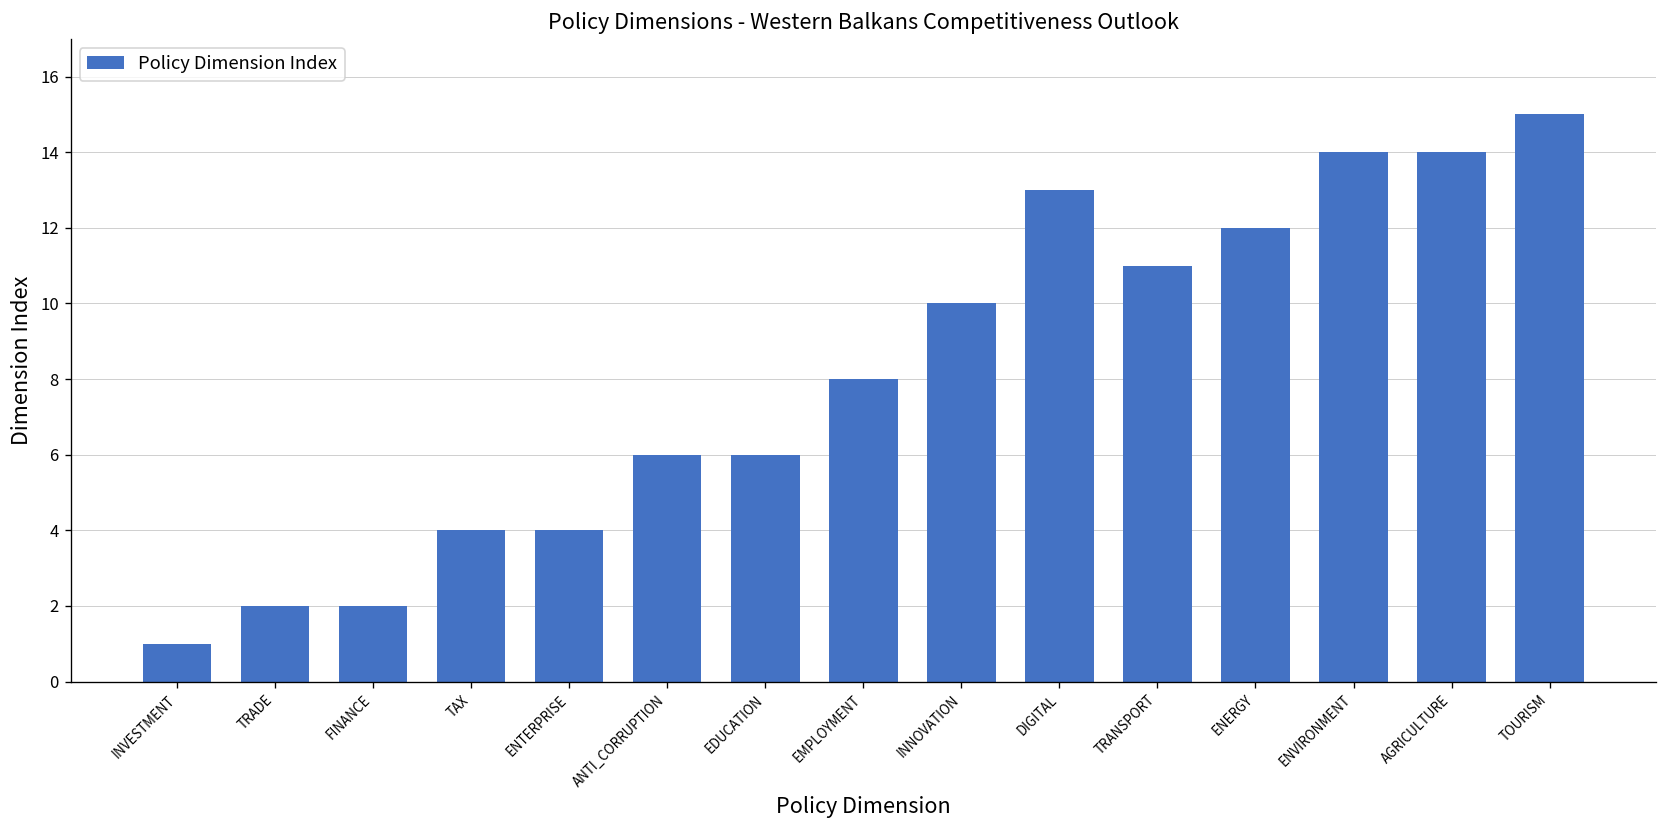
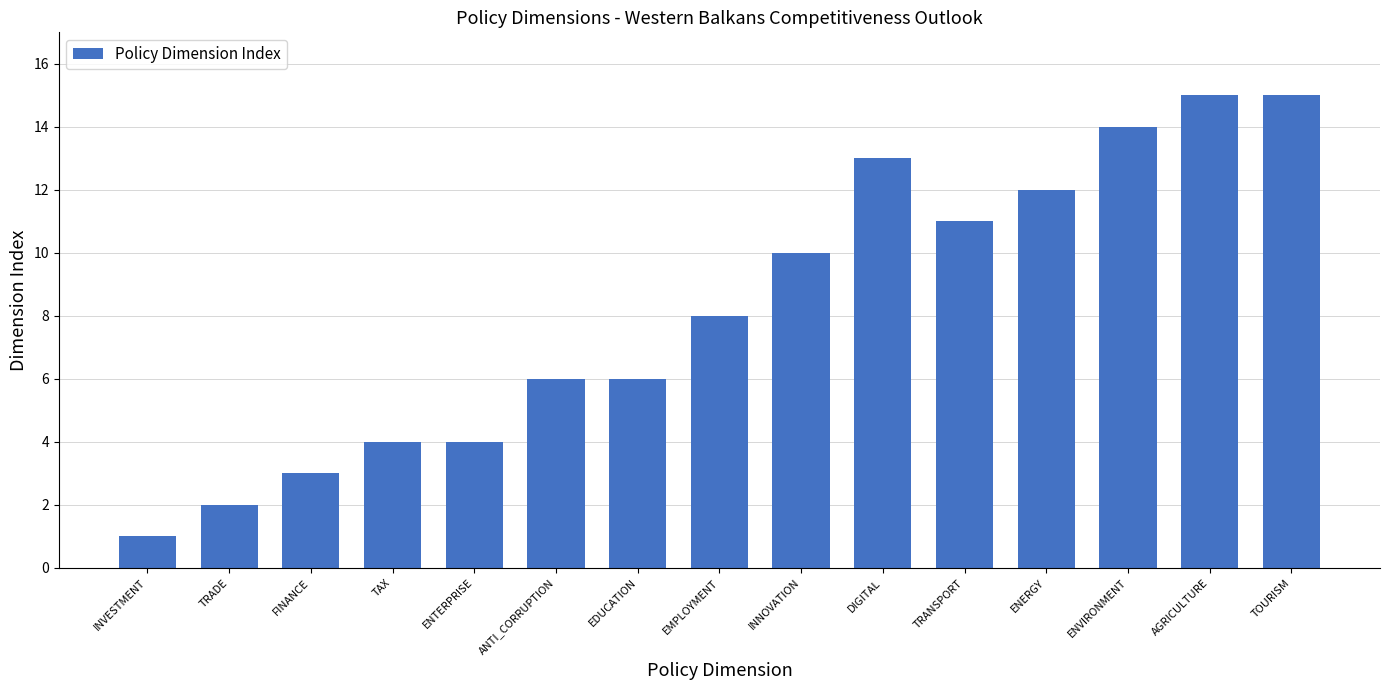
  {
    "INVESTMENT": 1,
    "TRADE": 2,
-   "FINANCE": 2,
+   "FINANCE": 3,
    "TAX": 4,
    "ENTERPRISE": 4,
    "ANTI_CORRUPTION": 6,
    "EDUCATION": 6,
    "EMPLOYMENT": 8,
    "INNOVATION": 10,
    "DIGITAL": 13,
    "TRANSPORT": 11,
    "ENERGY": 12,
    "ENVIRONMENT": 14,
-   "AGRICULTURE": 14,
+   "AGRICULTURE": 15,
    "TOURISM": 15
  }
